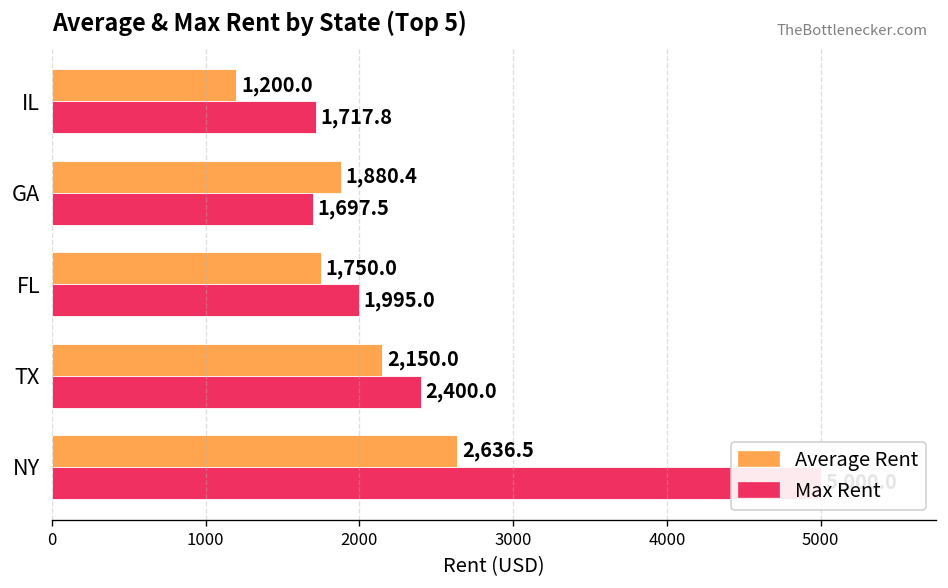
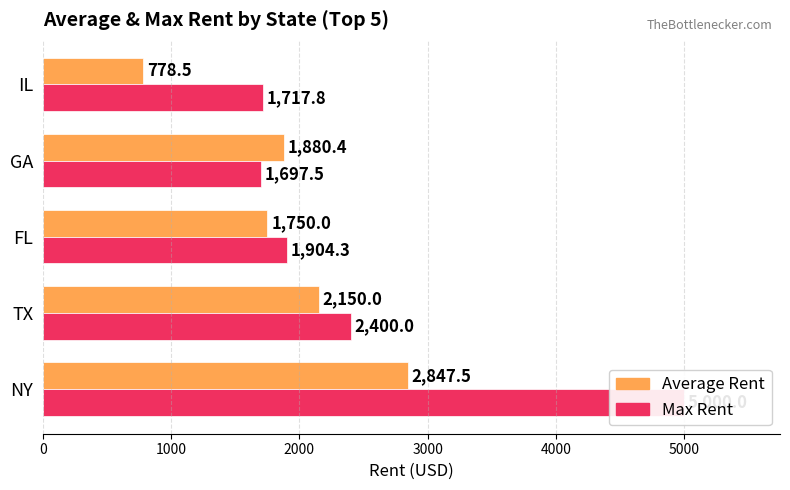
  {
    "Average Rent": {
-     "IL": "1,200.0",
+     "IL": "778.5",
      "GA": "1,880.4",
      "FL": "1,750.0",
      "TX": "2,150.0",
-     "NY": "2,636.5"
+     "NY": "2,847.5"
    },
    "Max Rent": {
      "IL": "1,717.8",
      "GA": "1,697.5",
-     "FL": "1,995.0",
+     "FL": "1,904.3",
      "TX": "2,400.0"
    }
  }
